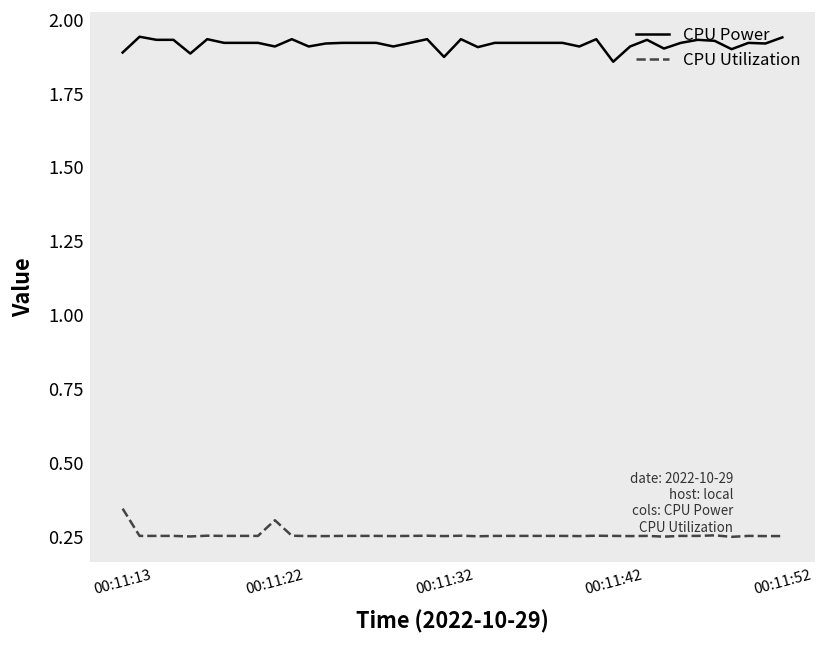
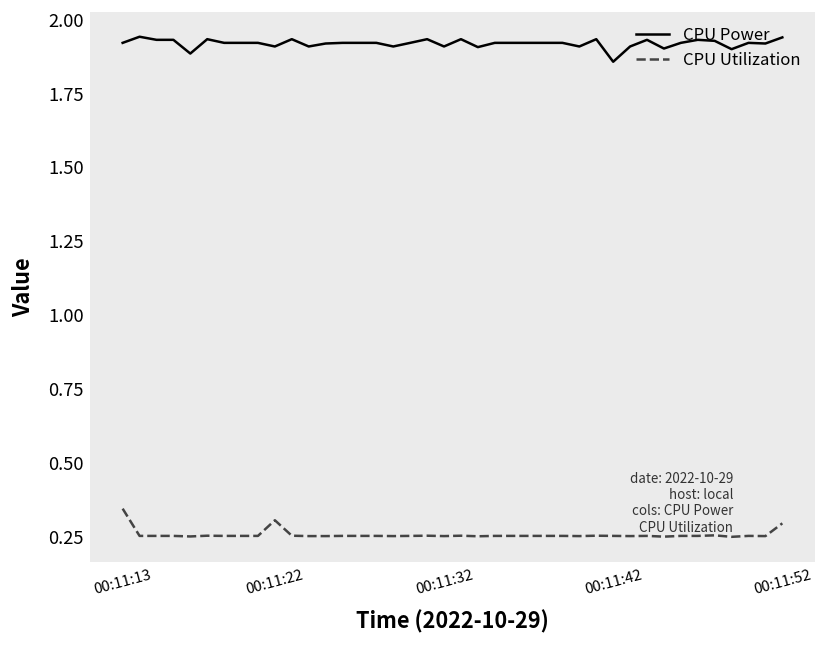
  {
    "CPU Power": {
-     "00:11:13": 1.89,
+     "00:11:13": 1.92,
      "00:11:22": 1.91,
-     "00:11:32": 1.87,
+     "00:11:32": 1.91,
      "00:11:42": 1.86,
      "00:11:52": 1.94
    },
    "CPU Utilization": {
      "00:11:13": 0.34,
      "00:11:22": 0.30,
      "00:11:32": 0.25,
      "00:11:42": 0.25,
-     "00:11:52": 0.25
+     "00:11:52": 0.29
    }
  }
